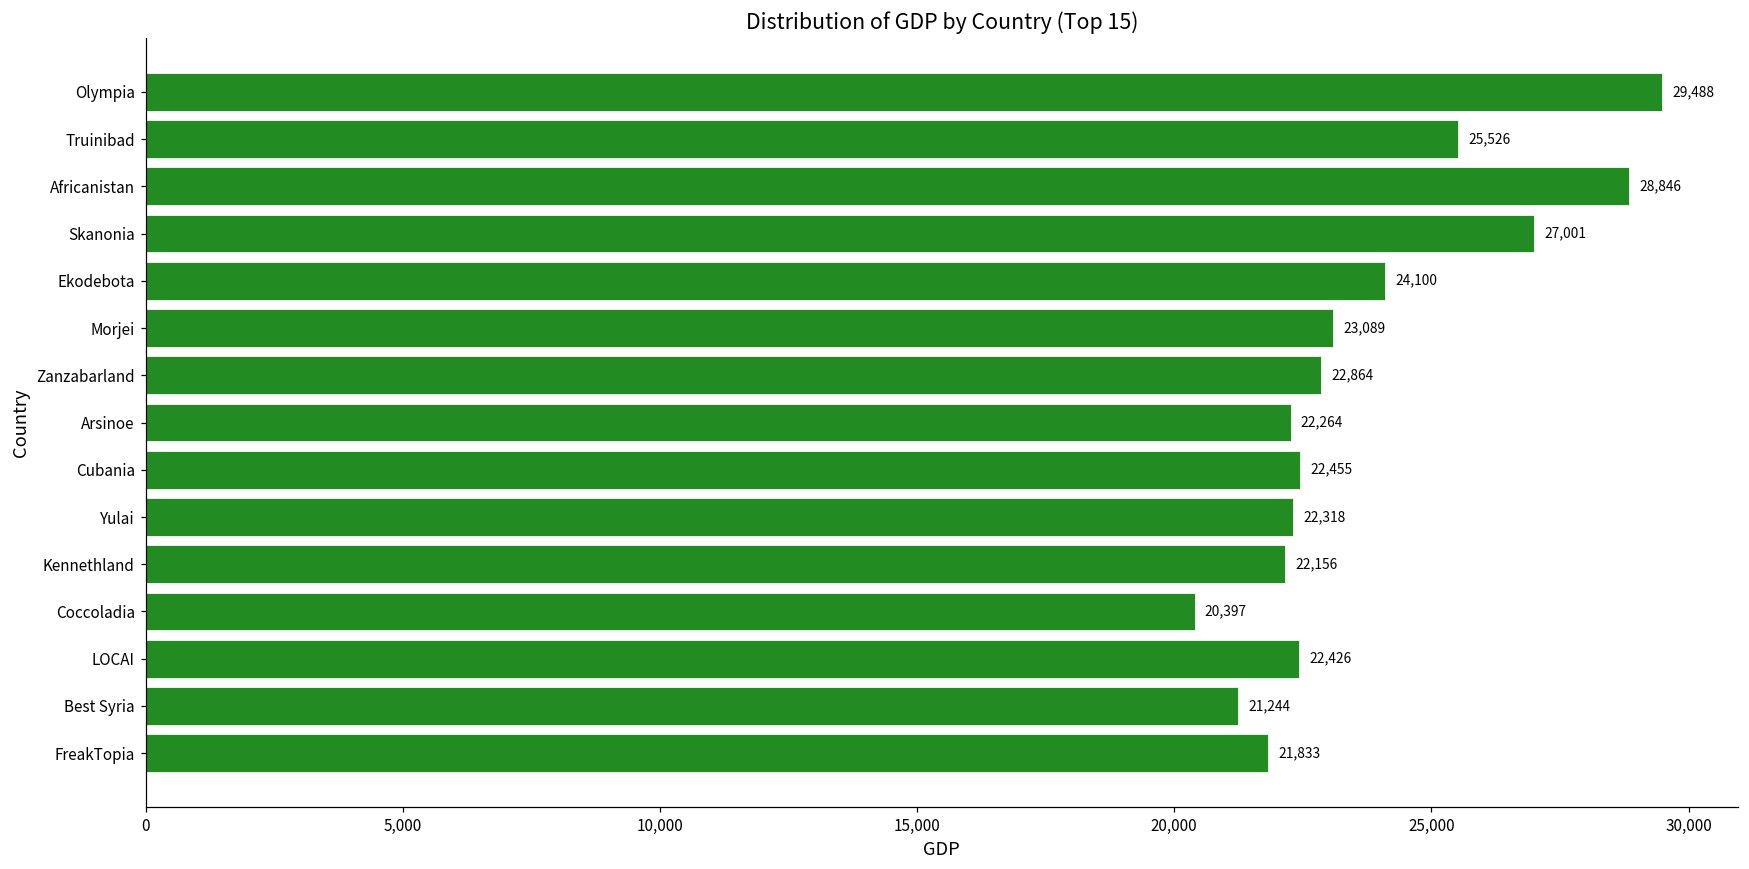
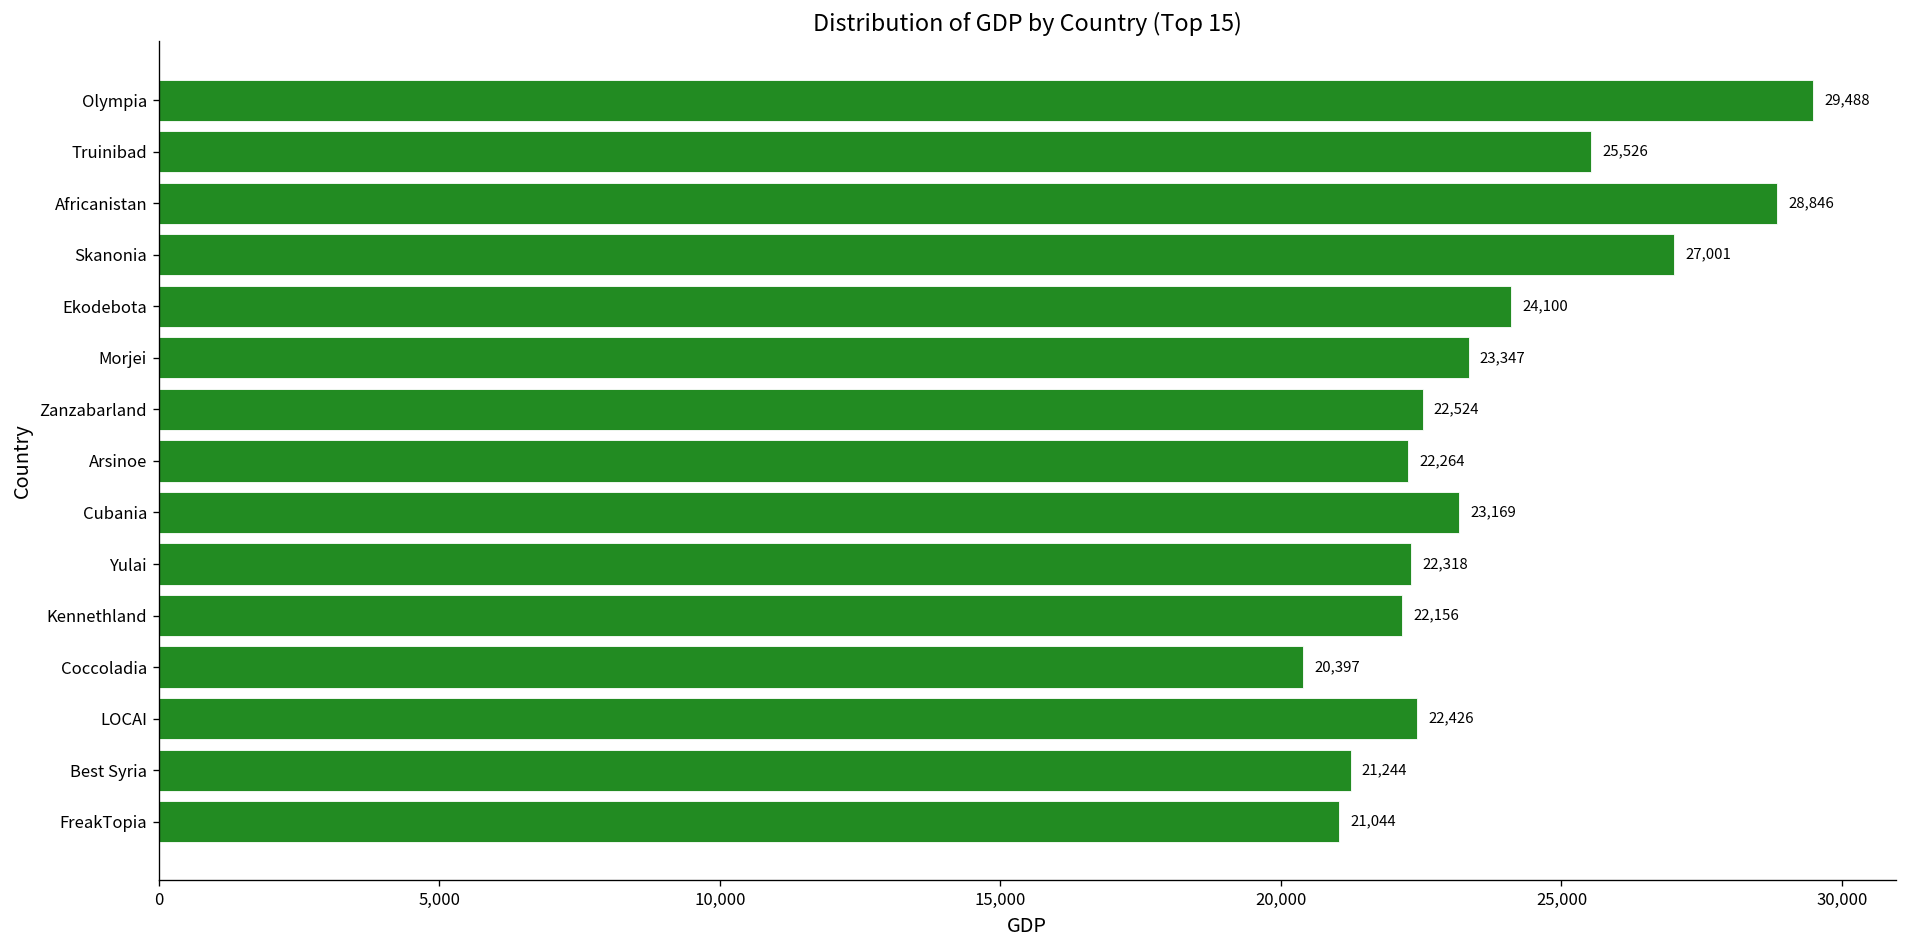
  {
    "Olympia": "29,488",
    "Truinibad": "25,526",
    "Africanistan": "28,846",
    "Skanonia": "27,001",
    "Ekodebota": "24,100",
-   "Morjei": "23,089",
-   "Zanzabarland": "22,864",
+   "Morjei": "23,347",
+   "Zanzabarland": "22,524",
    "Arsinoe": "22,264",
-   "Cubania": "22,455",
+   "Cubania": "23,169",
    "Yulai": "22,318",
    "Kennethland": "22,156",
    "Coccoladia": "20,397",
    "LOCAI": "22,426",
    "Best Syria": "21,244",
-   "FreakTopia": "21,833"
+   "FreakTopia": "21,044"
  }
